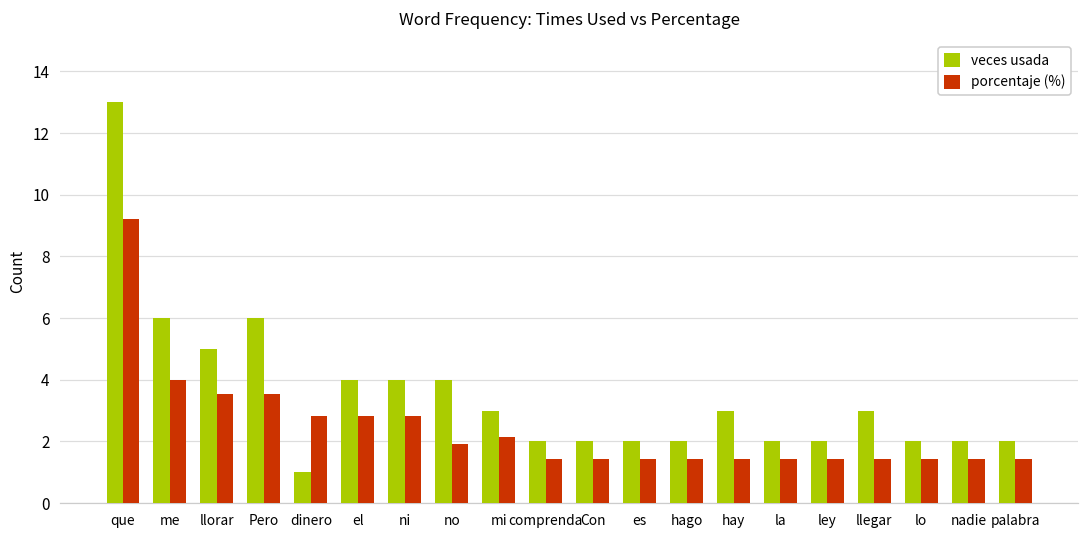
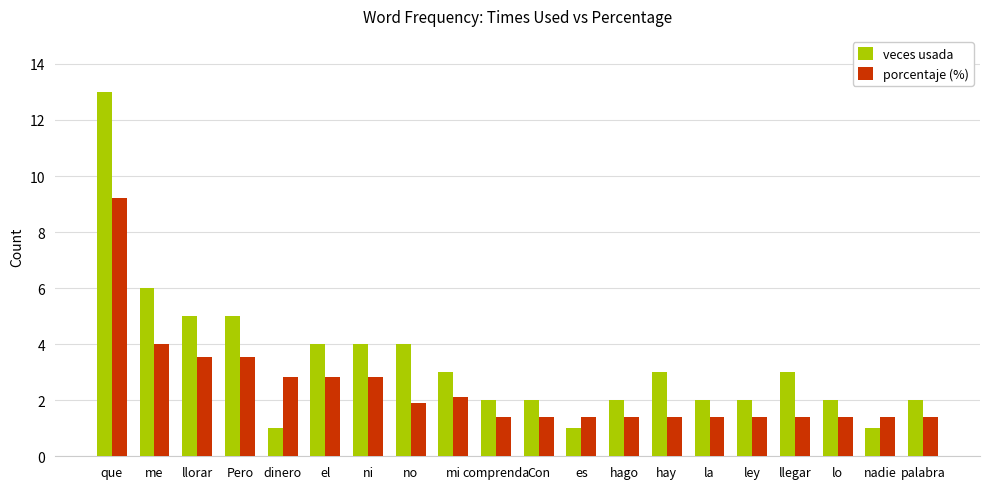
  {
    "veces usada": {
      "que": 13,
      "me": 6,
      "llorar": 5,
-     "Pero": 6,
+     "Pero": 5,
      "dinero": 1,
      "el": 4,
      "ni": 4,
      "no": 4,
      "mi": 3,
      "comprenda": 2,
      "Con": 2,
-     "es": 2,
+     "es": 1,
      "hago": 2,
      "hay": 3,
      "la": 2,
      "ley": 2,
      "llegar": 3,
      "lo": 2,
-     "nadie": 2,
+     "nadie": 1,
      "palabra": 2
    },
    "porcentaje (%)": {
      "que": 9.2,
      "me": 4,
      "llorar": 3.5,
      "Pero": 3.5,
      "dinero": 2.8,
      "el": 2.8,
      "ni": 2.8,
      "no": 2,
      "mi": 2.1,
      "comprenda": 1.4,
      "Con": 1.4,
      "es": 1.4,
      "hago": 1.4,
      "hay": 1.4,
      "la": 1.4,
      "ley": 1.4,
      "llegar": 1.4,
      "lo": 1.4,
      "nadie": 1.4,
      "palabra": 1.4
    }
  }
